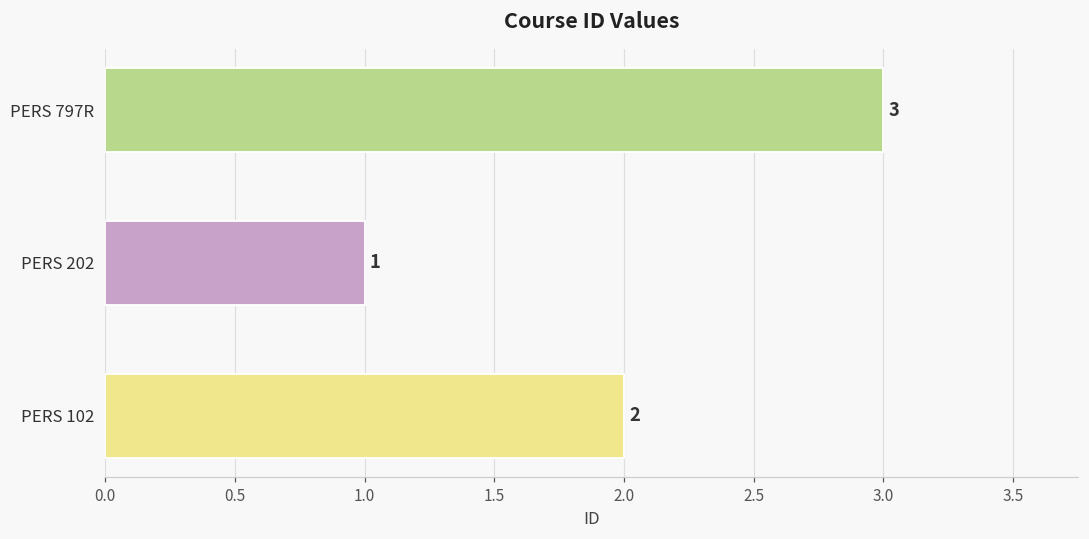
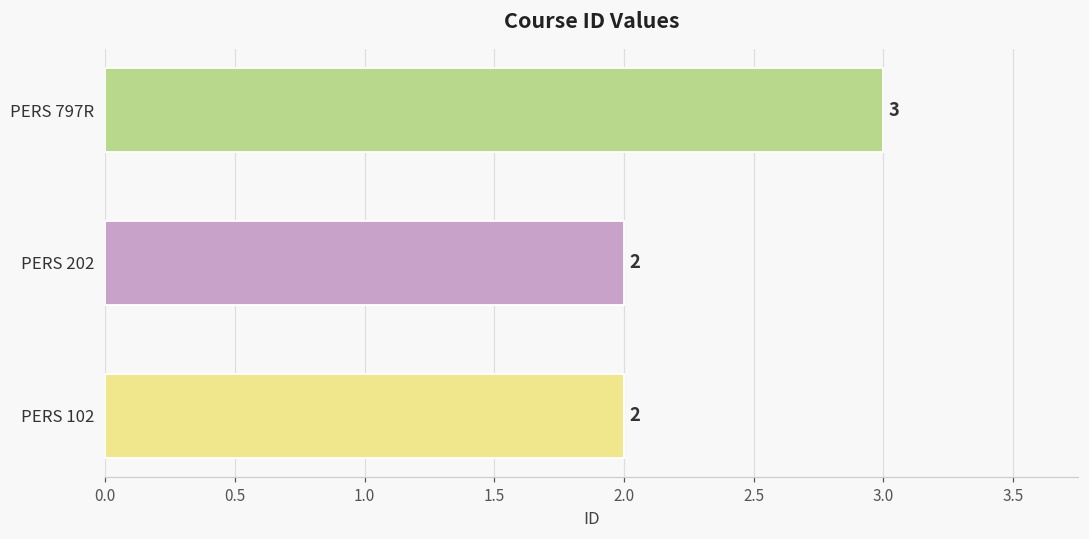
  {
    "PERS 797R": 3,
-   "PERS 202": 1,
+   "PERS 202": 2,
    "PERS 102": 2
  }
